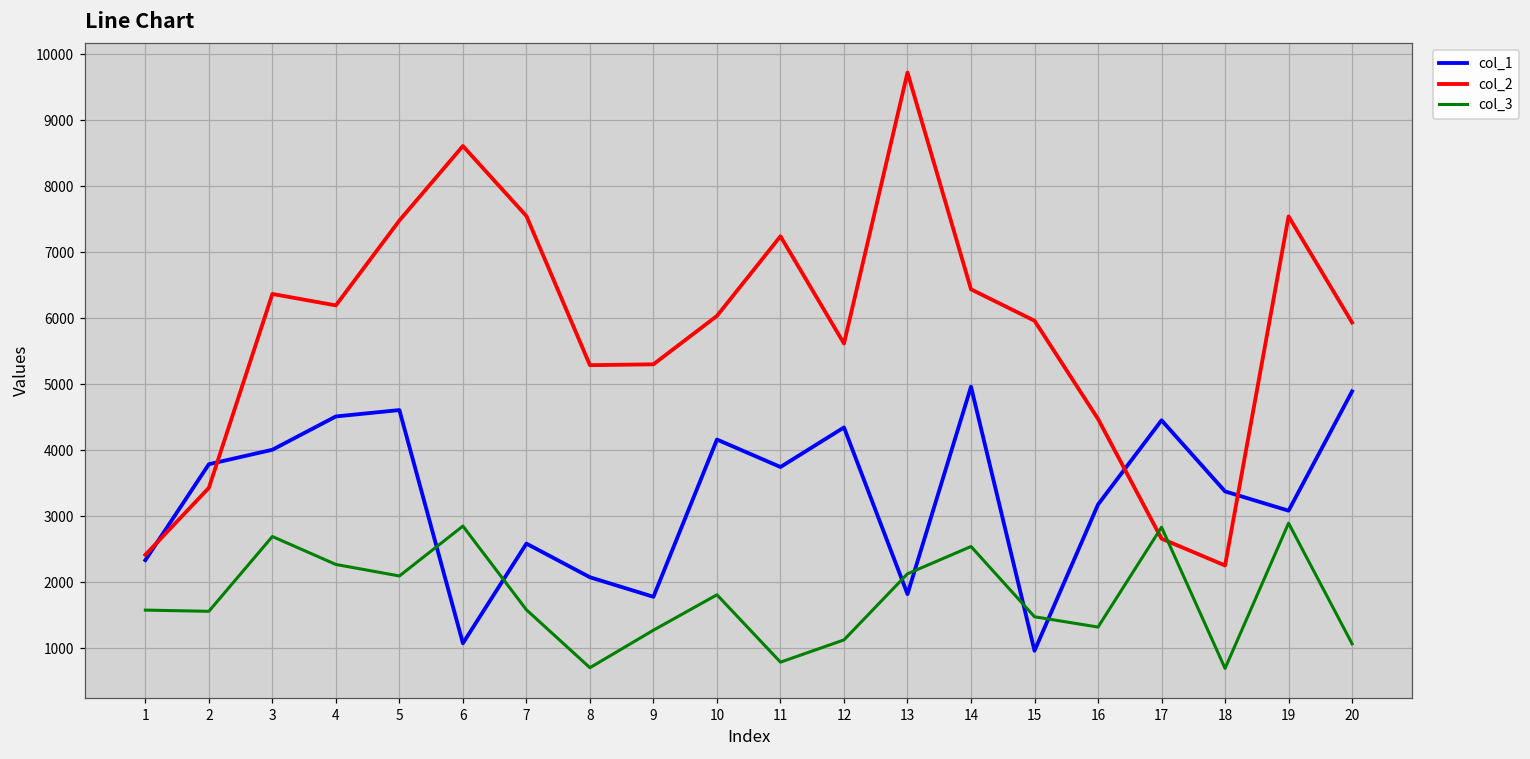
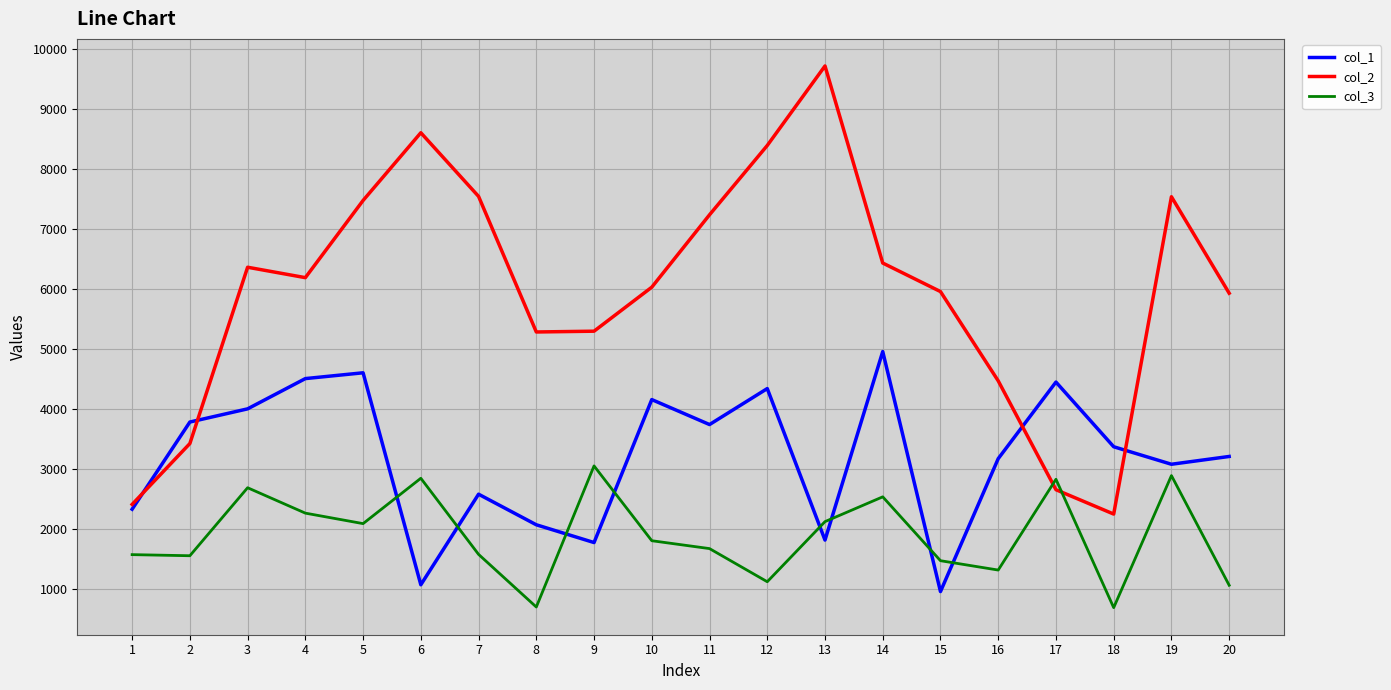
  {
    "col_1": {
      "1": 2300,
      "2": 3800,
      "3": 4000,
      "4": 4500,
      "5": 4600,
      "6": 1100,
      "7": 2600,
      "8": 2100,
      "9": 1800,
      "10": 4200,
      "11": 3700,
      "12": 4300,
      "13": 1800,
      "14": 5000,
      "15": 1000,
      "16": 3200,
      "17": 4500,
      "18": 3400,
      "19": 3100,
-     "20": 4900
+     "20": 3200
    },
    "col_2": {
      "1": 2400,
      "2": 3400,
      "3": 6400,
      "4": 6200,
      "5": 7500,
      "6": 8600,
      "7": 7500,
      "8": 5300,
      "9": 5300,
      "10": 6000,
      "11": 7200,
-     "12": 5600,
+     "12": 8400,
      "13": 9700,
      "14": 6400,
      "15": 6000,
      "16": 4500,
      "17": 2700,
      "18": 2300,
      "19": 7500,
      "20": 5900
    },
    "col_3": {
      "1": 1600,
      "2": 1600,
      "3": 2700,
      "4": 2300,
      "5": 2100,
      "6": 2900,
      "7": 1600,
      "8": 700,
-     "9": 1300,
+     "9": 3100,
      "10": 1800,
-     "11": 800,
+     "11": 1700,
      "12": 1100,
      "13": 2100,
      "14": 2500,
      "15": 1500,
      "16": 1300,
      "17": 2800,
      "18": 700,
      "19": 2900,
      "20": 1100
    }
  }
